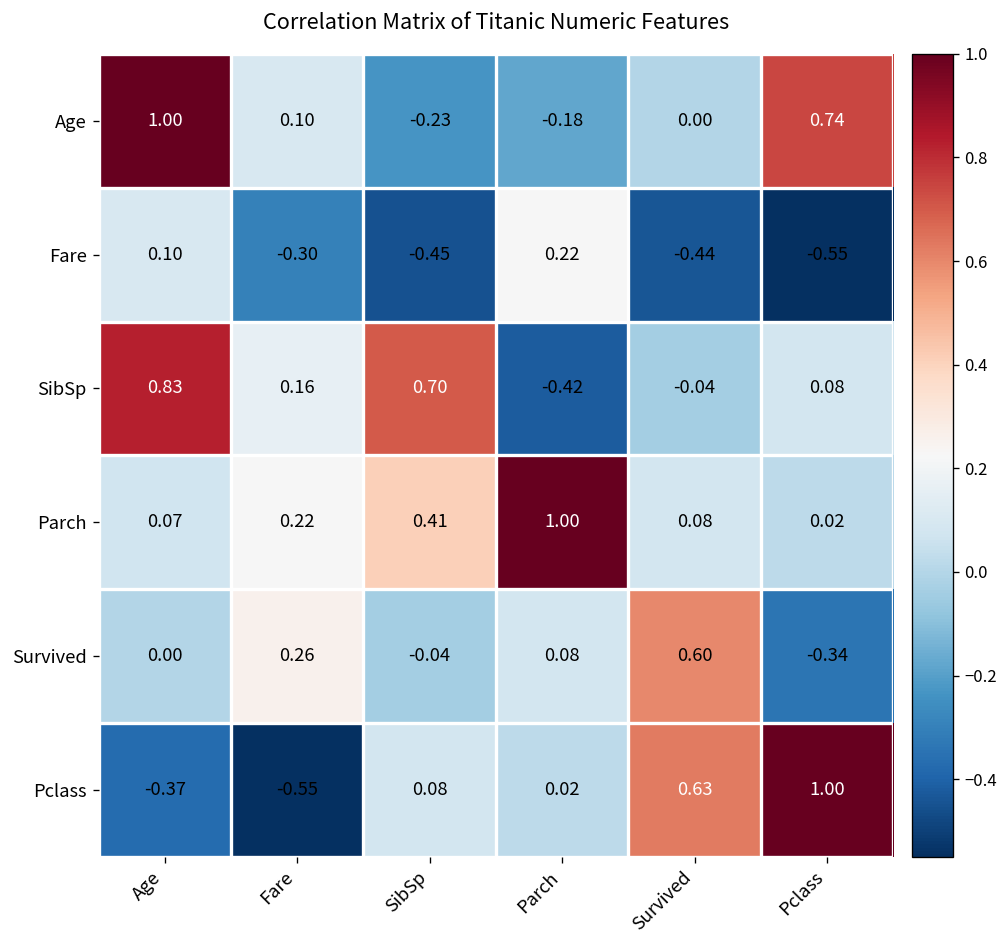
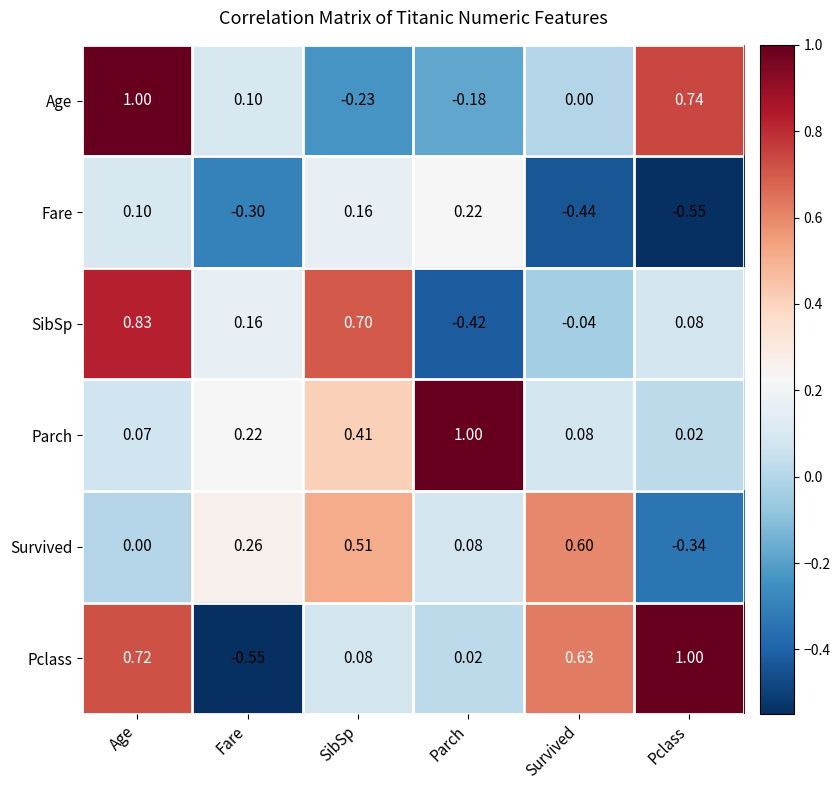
  {
    "Age": {
      "Age": 1.00,
      "Fare": 0.10,
      "SibSp": -0.23,
      "Parch": -0.18,
      "Survived": 0.00,
      "Pclass": 0.74
    },
    "Fare": {
      "Age": 0.10,
      "Fare": -0.30,
-     "SibSp": -0.45,
+     "SibSp": 0.16,
      "Parch": 0.22,
      "Survived": -0.44,
      "Pclass": -0.55
    },
    "SibSp": {
      "Age": 0.83,
      "Fare": 0.16,
      "SibSp": 0.70,
      "Parch": -0.42,
      "Survived": -0.04,
      "Pclass": 0.08
    },
    "Parch": {
      "Age": 0.07,
      "Fare": 0.22,
      "SibSp": 0.41,
      "Parch": 1.00,
      "Survived": 0.08,
      "Pclass": 0.02
    },
    "Survived": {
      "Age": 0.00,
      "Fare": 0.26,
-     "SibSp": -0.04,
+     "SibSp": 0.51,
      "Parch": 0.08,
      "Survived": 0.60,
      "Pclass": -0.34
    },
    "Pclass": {
-     "Age": -0.37,
+     "Age": 0.72,
      "Fare": -0.55,
      "SibSp": 0.08,
      "Parch": 0.02,
      "Survived": 0.63,
      "Pclass": 1.00
    }
  }
